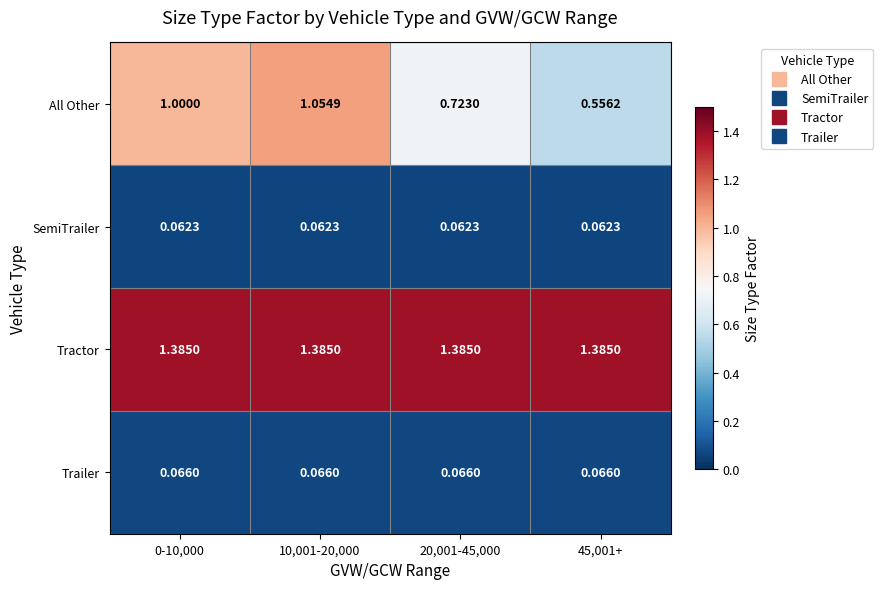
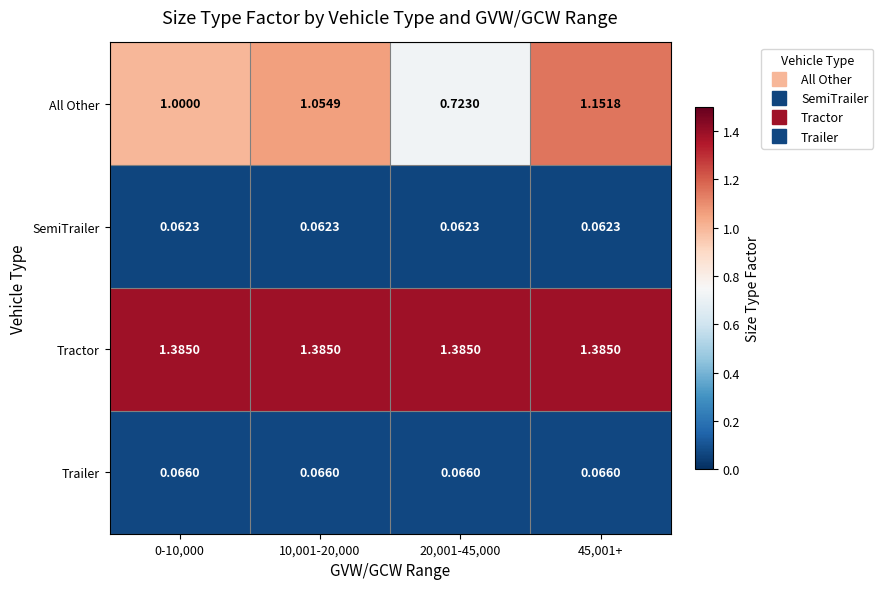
  {
    "All Other": {
      "0-10,000": 1.0000,
      "10,001-20,000": 1.0549,
      "20,001-45,000": 0.7230,
-     "45,001+": 0.5562
+     "45,001+": 1.1518
    },
    "SemiTrailer": {
      "0-10,000": 0.0623,
      "10,001-20,000": 0.0623,
      "20,001-45,000": 0.0623,
      "45,001+": 0.0623
    },
    "Tractor": {
      "0-10,000": 1.3850,
      "10,001-20,000": 1.3850,
      "20,001-45,000": 1.3850,
      "45,001+": 1.3850
    },
    "Trailer": {
      "0-10,000": 0.0660,
      "10,001-20,000": 0.0660,
      "20,001-45,000": 0.0660,
      "45,001+": 0.0660
    }
  }
